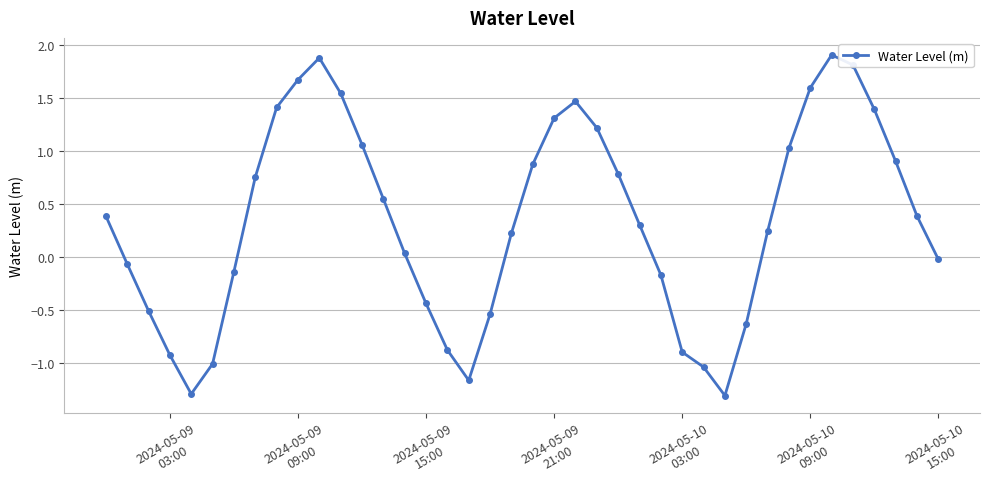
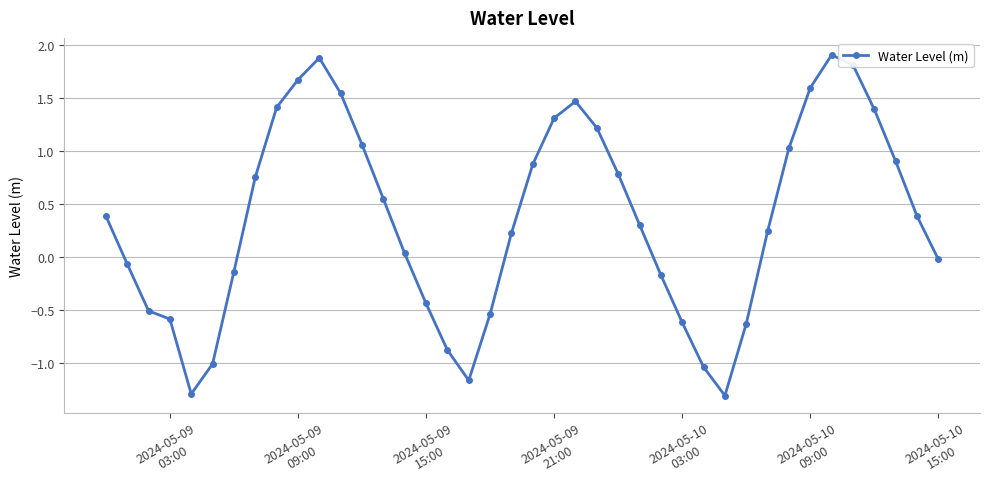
  {
-   "2024-05-09 03:00": -0.93,
+   "2024-05-09 03:00": -0.59,
    "2024-05-09 09:00": 1.68,
    "2024-05-09 15:00": -0.44,
    "2024-05-09 21:00": 1.31,
-   "2024-05-10 03:00": -0.90,
+   "2024-05-10 03:00": -0.62,
    "2024-05-10 09:00": 1.60,
    "2024-05-10 15:00": -0.02
  }
